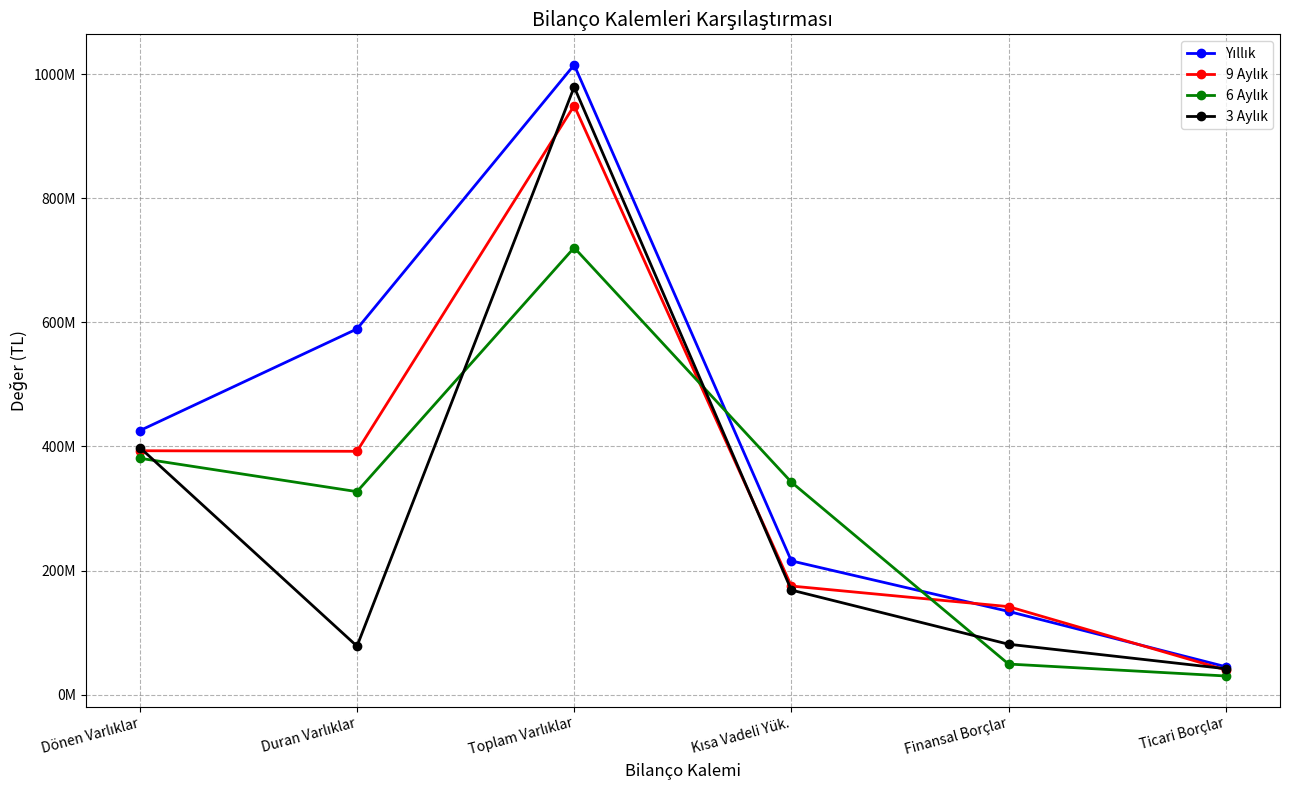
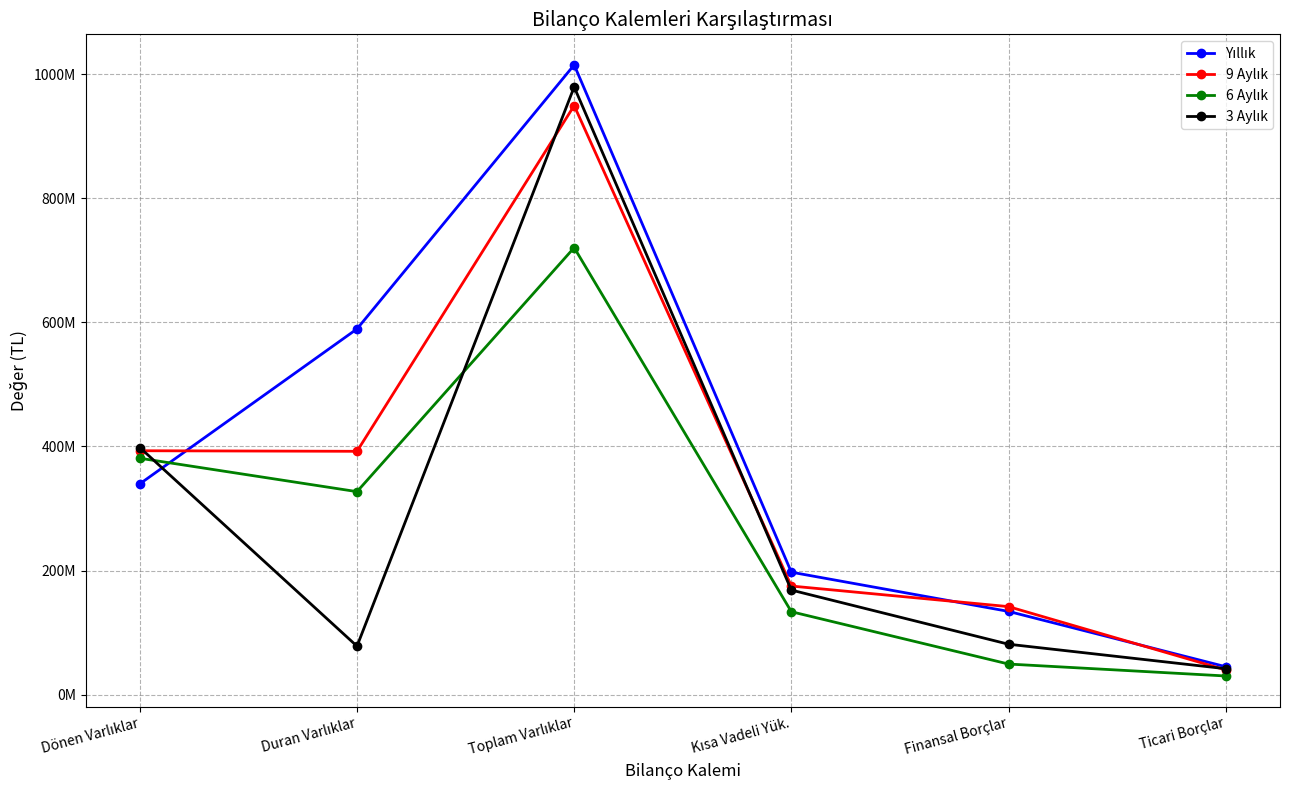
  {
    "Yıllık": {
-     "Dönen Varlıklar": 430000000,
+     "Dönen Varlıklar": 340000000,
      "Duran Varlıklar": 590000000,
      "Toplam Varlıklar": 1010000000,
-     "Kısa Vadeli Yük.": 220000000,
+     "Kısa Vadeli Yük.": 200000000,
      "Finansal Borçlar": 130000000
    },
    "9 Aylık": {
      "Dönen Varlıklar": 390000000,
      "Duran Varlıklar": 390000000,
      "Toplam Varlıklar": 950000000,
      "Kısa Vadeli Yük.": 180000000,
      "Finansal Borçlar": 140000000
    },
    "6 Aylık": {
      "Dönen Varlıklar": 380000000,
      "Duran Varlıklar": 330000000,
      "Toplam Varlıklar": 720000000,
-     "Kısa Vadeli Yük.": 340000000,
+     "Kısa Vadeli Yük.": 130000000,
      "Finansal Borçlar": 50000000,
      "Ticari Borçlar": 30000000
    },
    "3 Aylık": {
      "Dönen Varlıklar": 400000000,
      "Duran Varlıklar": 80000000,
      "Toplam Varlıklar": 980000000,
      "Kısa Vadeli Yük.": 170000000,
      "Finansal Borçlar": 80000000
    }
  }
